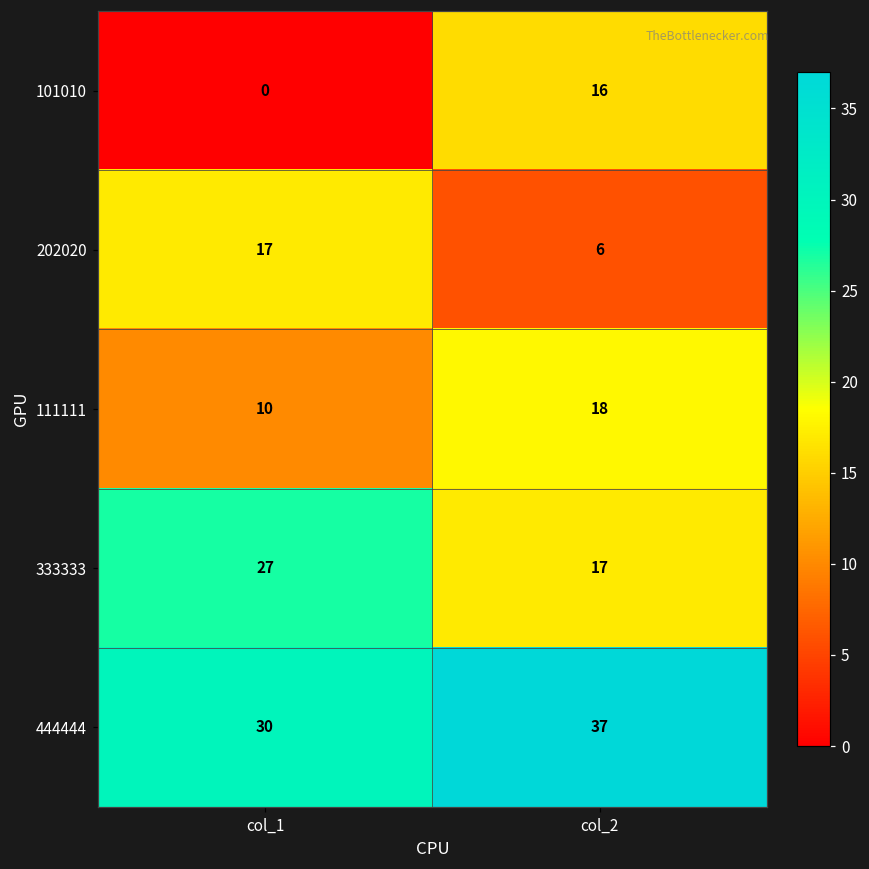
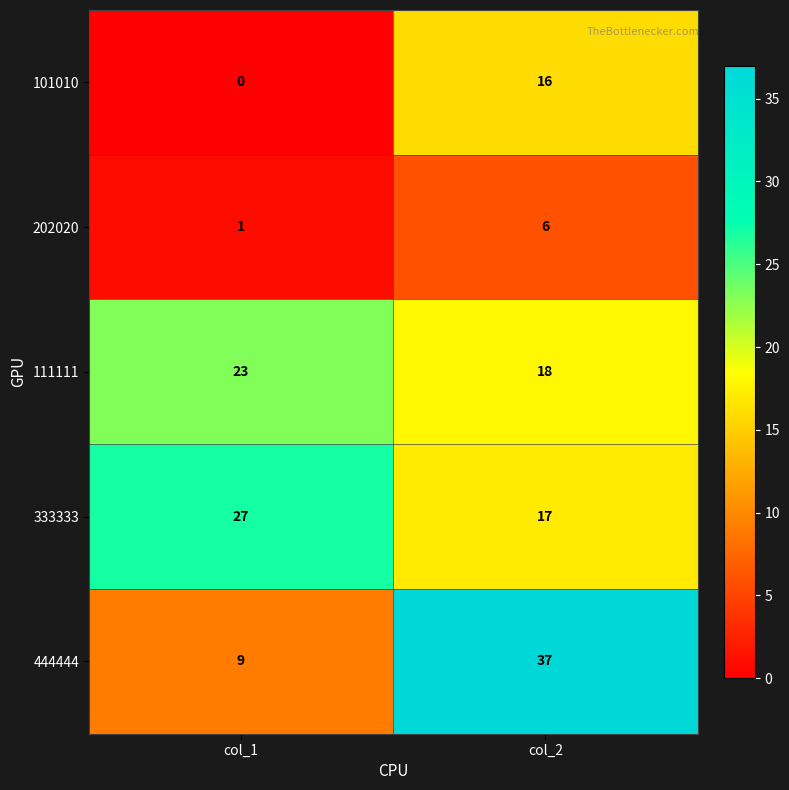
  {
    "101010": {
      "col_1": 0,
      "col_2": 16
    },
    "202020": {
-     "col_1": 17,
+     "col_1": 1,
      "col_2": 6
    },
    "111111": {
-     "col_1": 10,
+     "col_1": 23,
      "col_2": 18
    },
    "333333": {
      "col_1": 27,
      "col_2": 17
    },
    "444444": {
-     "col_1": 30,
+     "col_1": 9,
      "col_2": 37
    }
  }
